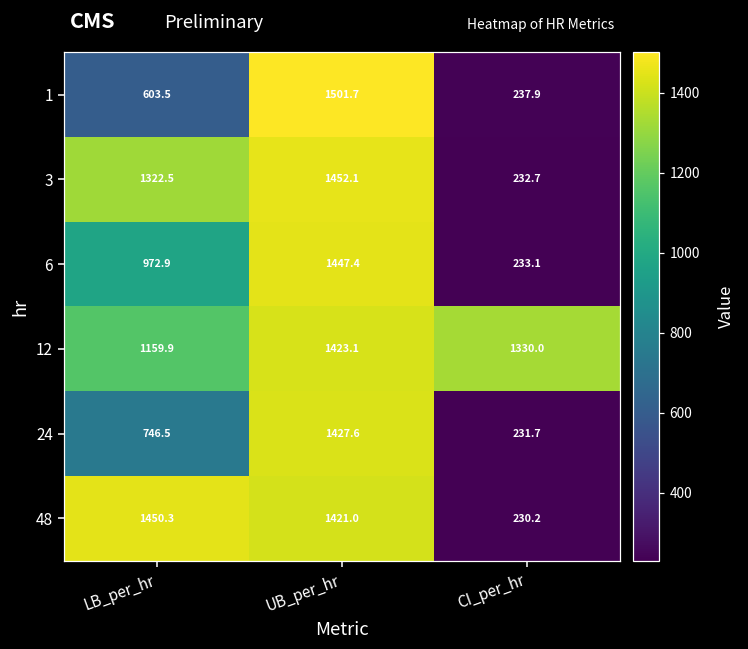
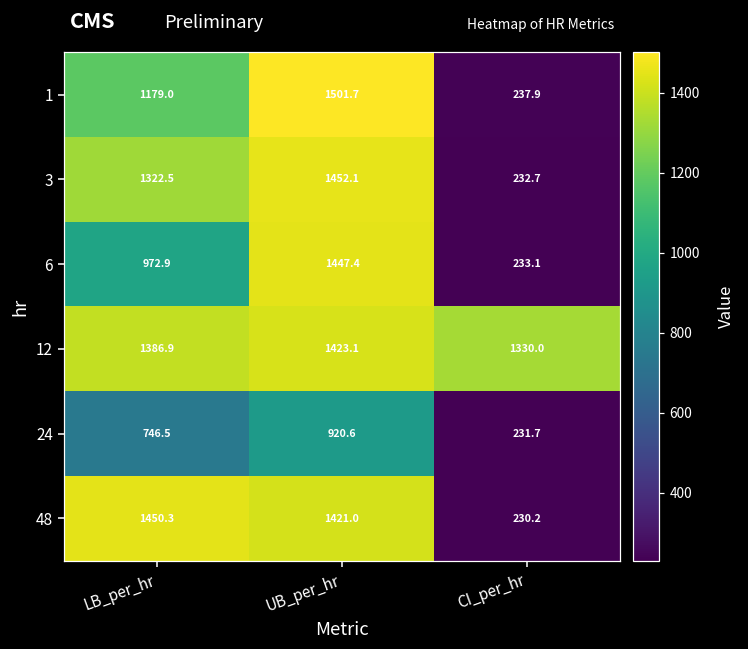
  {
    "1": {
-     "LB_per_hr": 603.5,
+     "LB_per_hr": 1179.0,
      "UB_per_hr": 1501.7,
      "CI_per_hr": 237.9
    },
    "3": {
      "LB_per_hr": 1322.5,
      "UB_per_hr": 1452.1,
      "CI_per_hr": 232.7
    },
    "6": {
      "LB_per_hr": 972.9,
      "UB_per_hr": 1447.4,
      "CI_per_hr": 233.1
    },
    "12": {
-     "LB_per_hr": 1159.9,
+     "LB_per_hr": 1386.9,
      "UB_per_hr": 1423.1,
      "CI_per_hr": 1330.0
    },
    "24": {
      "LB_per_hr": 746.5,
-     "UB_per_hr": 1427.6,
+     "UB_per_hr": 920.6,
      "CI_per_hr": 231.7
    },
    "48": {
      "LB_per_hr": 1450.3,
      "UB_per_hr": 1421.0,
      "CI_per_hr": 230.2
    }
  }
